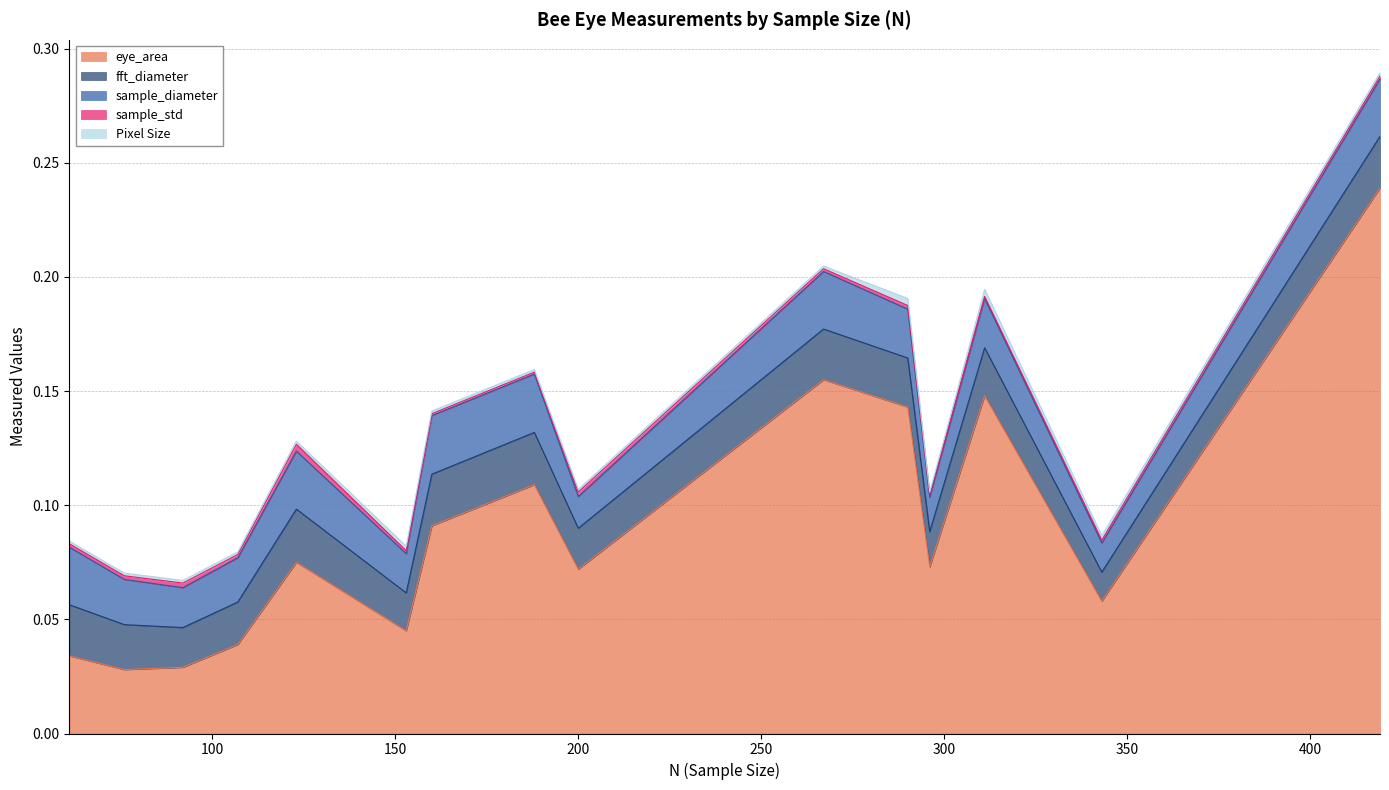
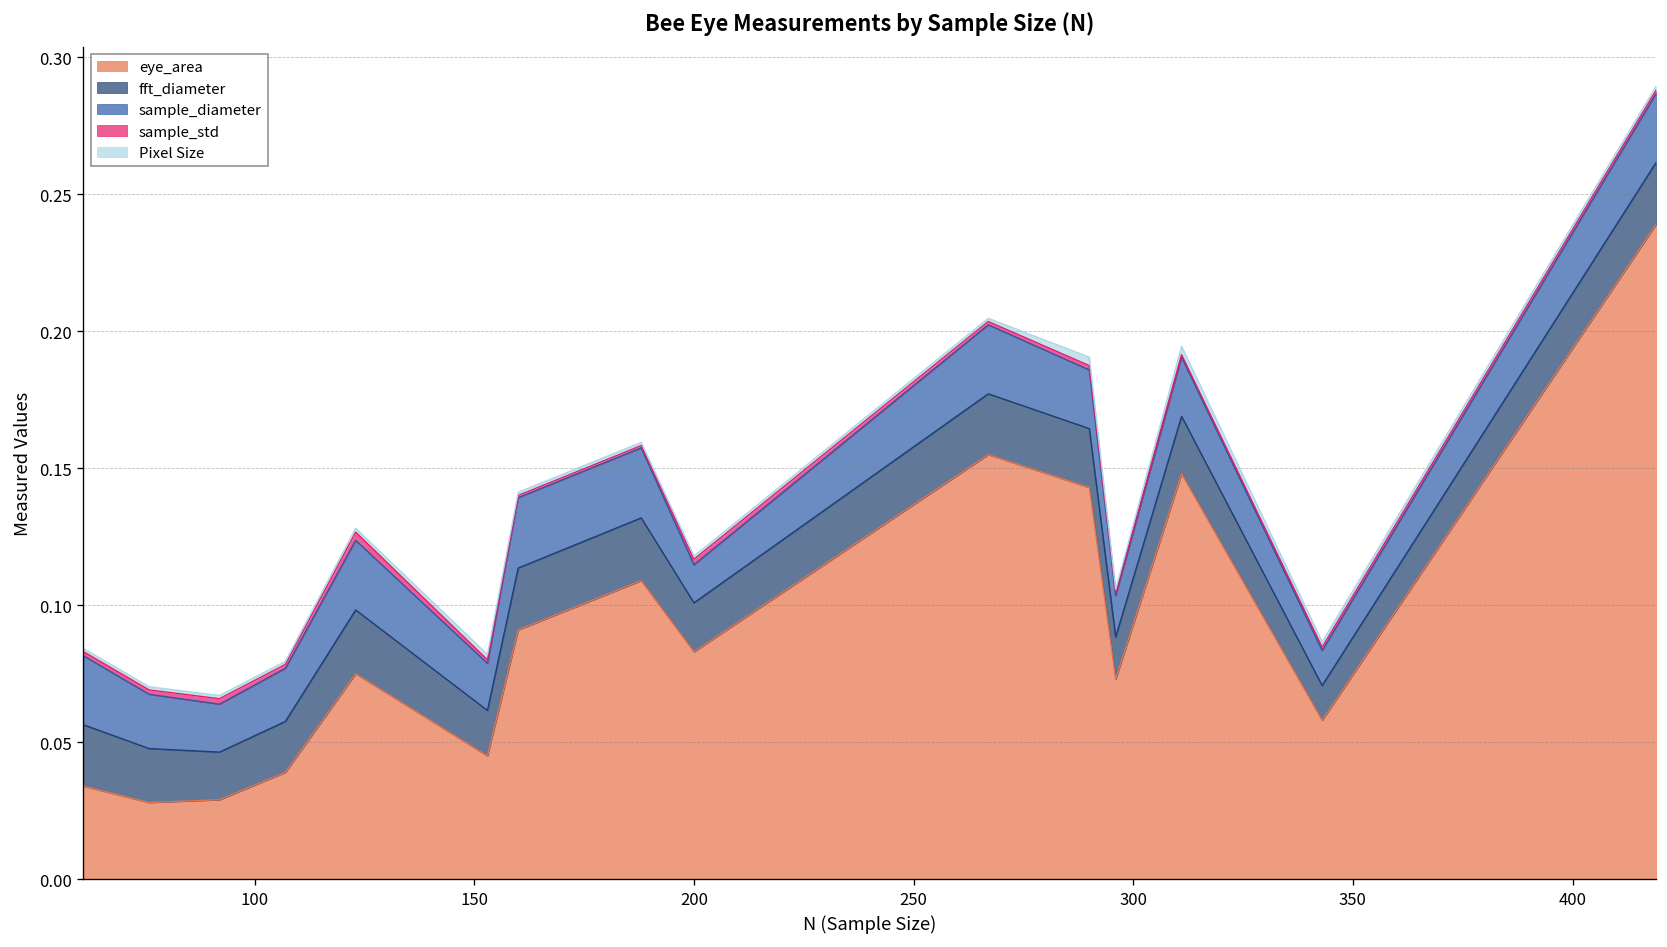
  {
    "eye_area": {
-     "200": 0.072
+     "200": 0.083
    },
    "fft_diameter": {
      "200": 0.018
    },
    "sample_diameter": {
      "200": 0.014
    },
    "sample_std": {
      "200": 0.002
    },
    "Pixel Size": {
      "200": 0.001
    }
  }
